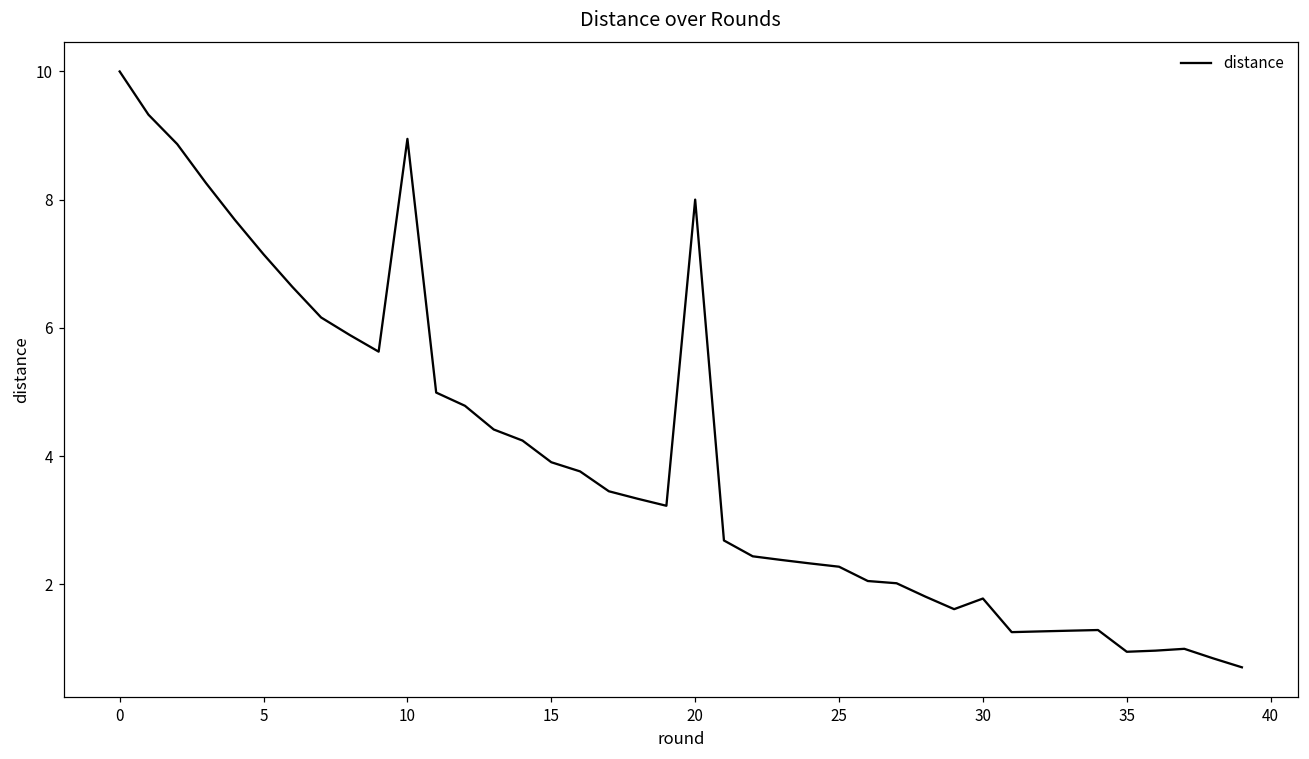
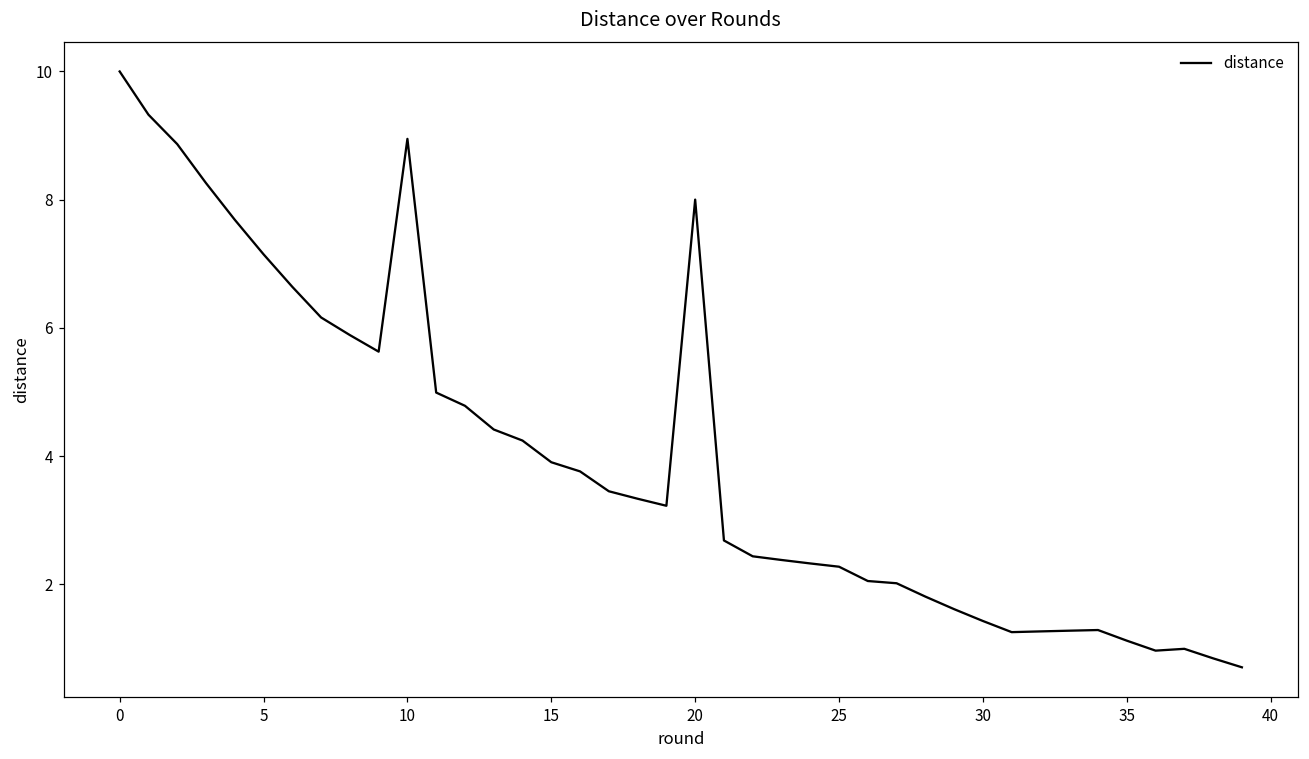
  {
    "0": 10.0,
    "5": 7.1,
    "10": 8.9,
    "15": 3.9,
    "20": 8.0,
    "25": 2.3,
-   "30": 1.8,
-   "35": 1.0
+   "30": 1.4,
+   "35": 1.1
  }
